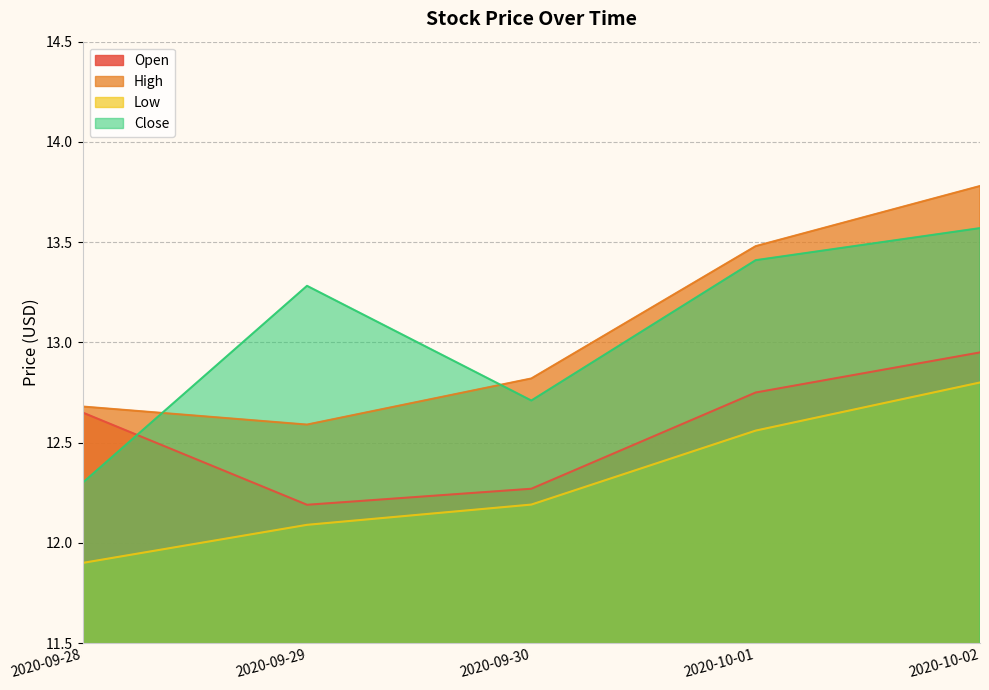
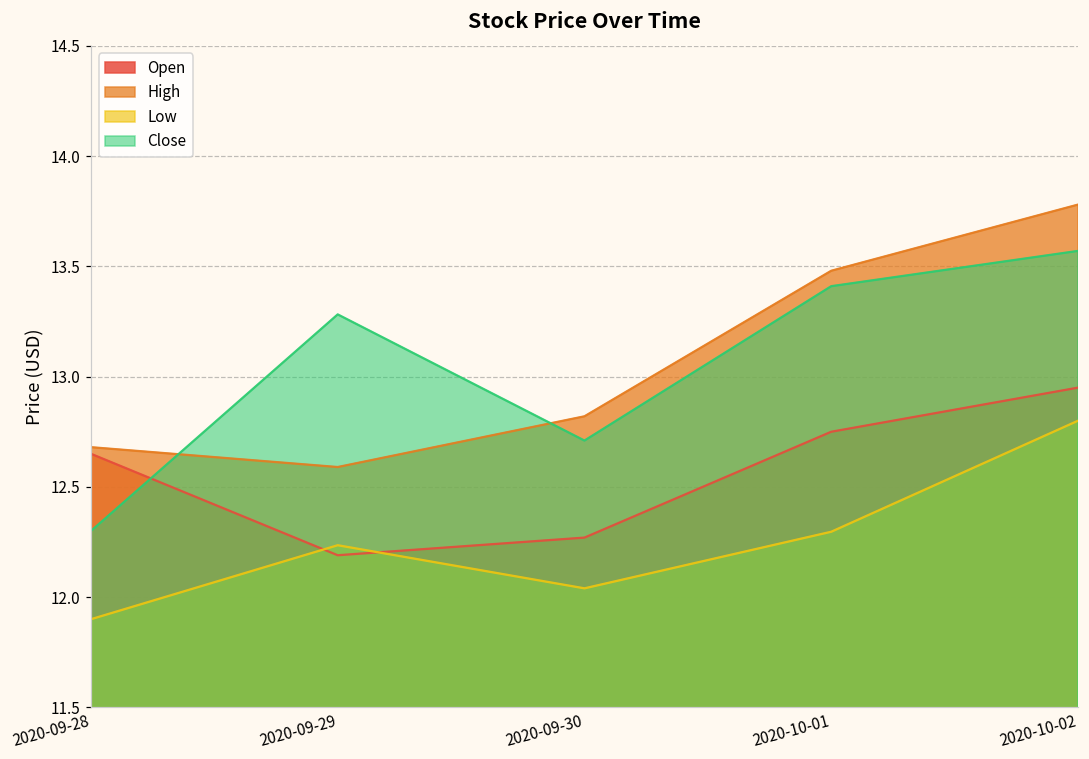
  {
    "Low": {
      "2020-09-28": 11.90,
-     "2020-09-29": 12.09,
-     "2020-09-30": 12.19,
-     "2020-10-01": 12.56,
+     "2020-09-29": 12.24,
+     "2020-09-30": 12.04,
+     "2020-10-01": 12.30,
      "2020-10-02": 12.80
    },
    "Close": {
      "2020-09-28": 12.30,
      "2020-09-29": 13.28,
      "2020-09-30": 12.71,
      "2020-10-01": 13.41,
      "2020-10-02": 13.57
    }
  }
